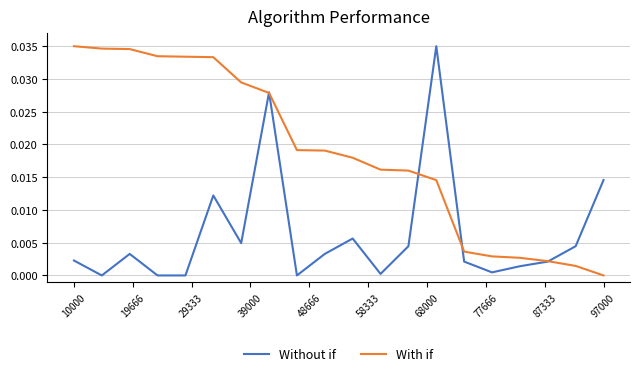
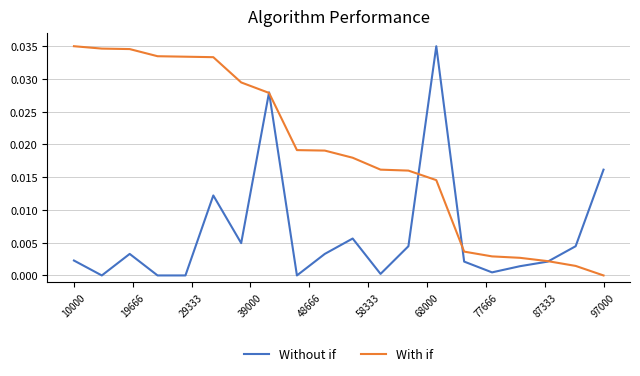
  {
    "Without if": {
      "10000": 0.002,
-     "97000": 0.015
+     "97000": 0.016
    },
    "With if": {
      "10000": 0.035,
      "97000": 0.000
    }
  }
